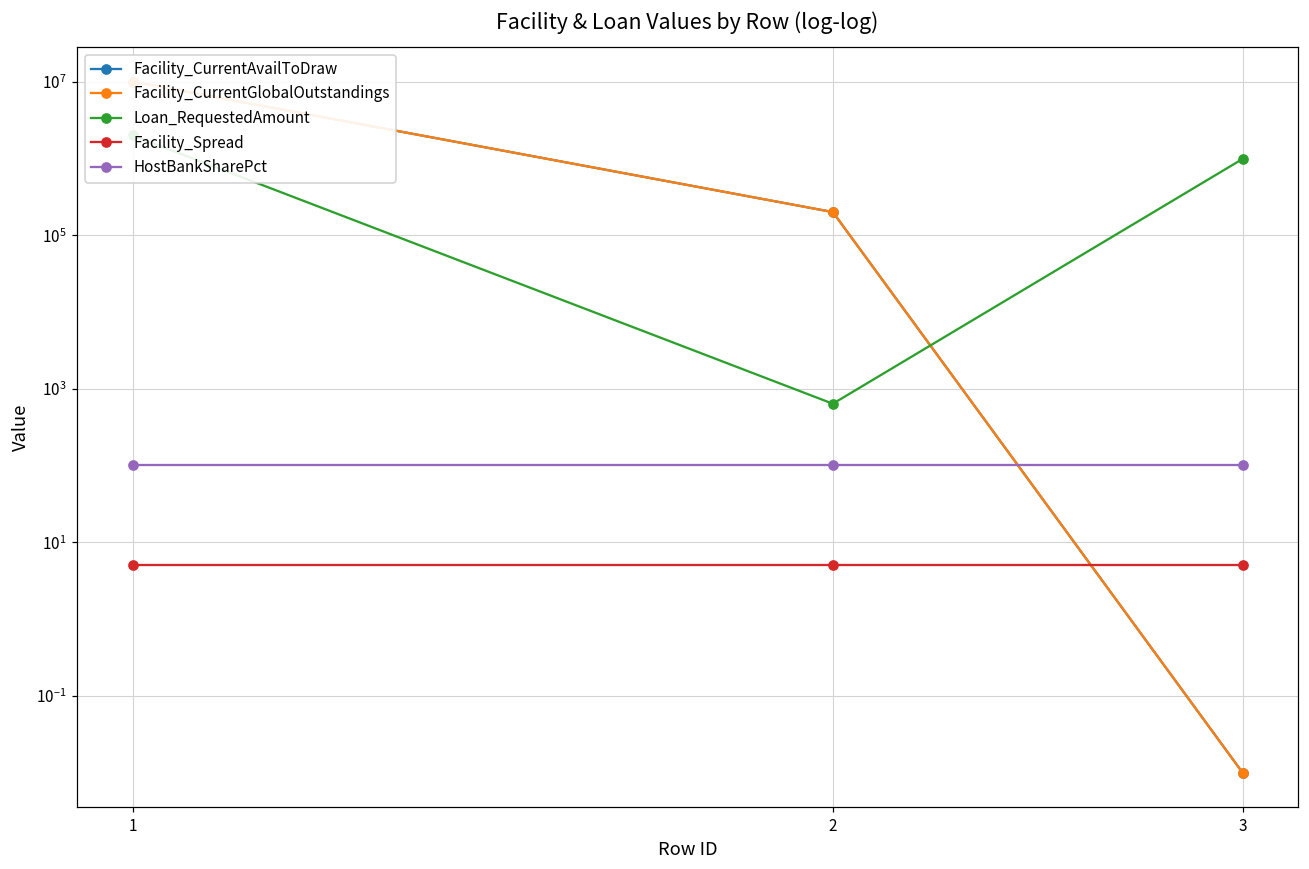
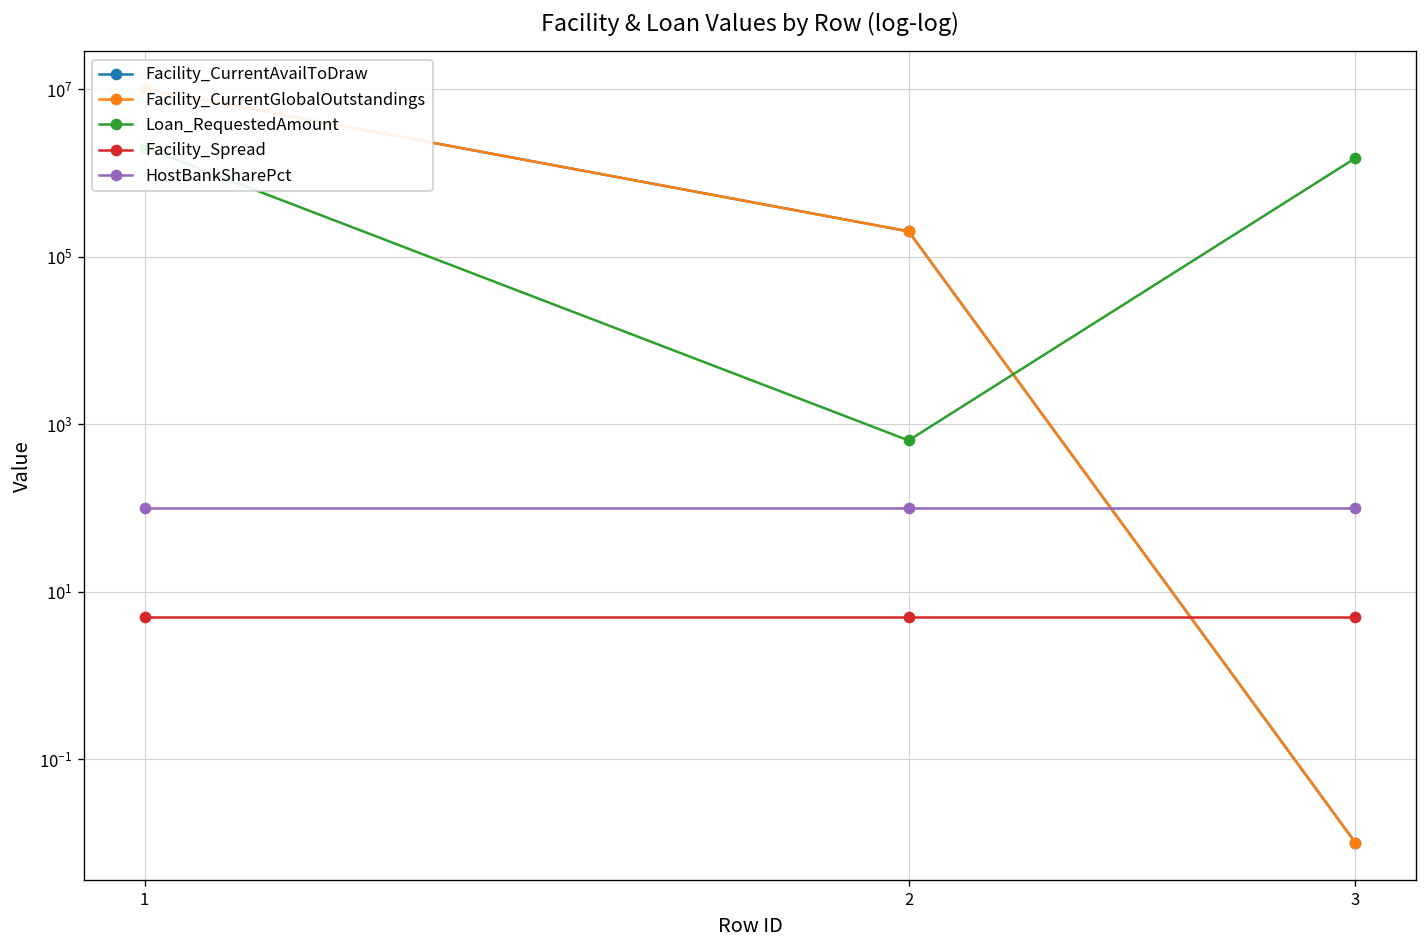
  {
    "Facility_CurrentGlobalOutstandings": {
      "2": 200000,
      "3": 0.010
    },
    "Loan_RequestedAmount": {
      "2": 600,
-     "3": 1000000
+     "3": 1500000
    },
    "Facility_Spread": {
      "1": 5,
      "2": 5,
      "3": 5
    },
    "HostBankSharePct": {
      "1": 100,
      "2": 100,
      "3": 100
    }
  }
